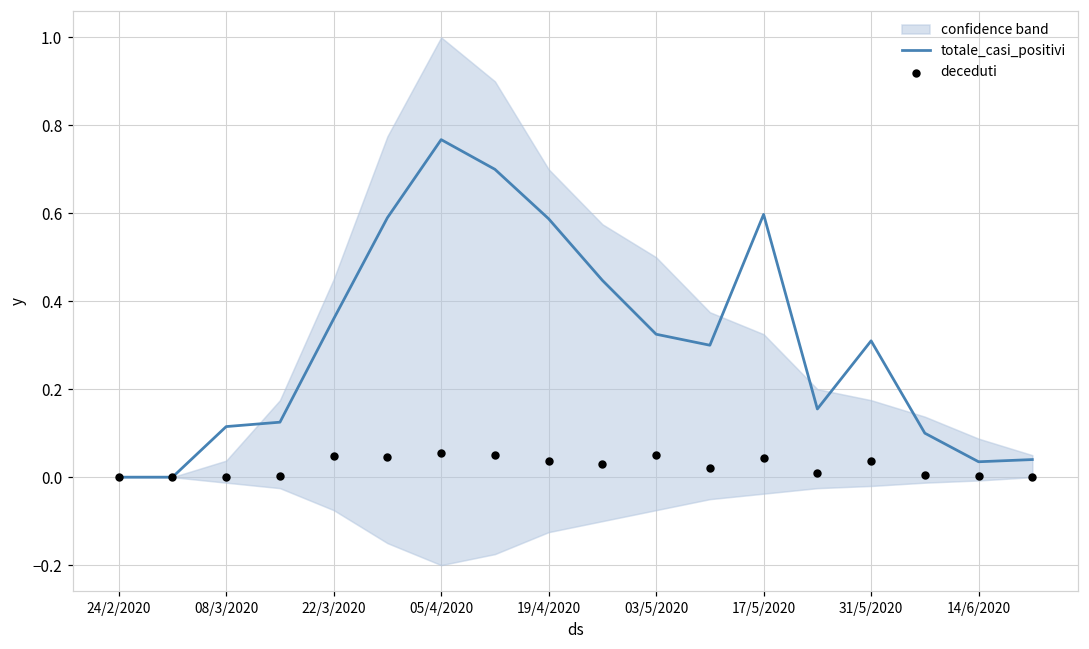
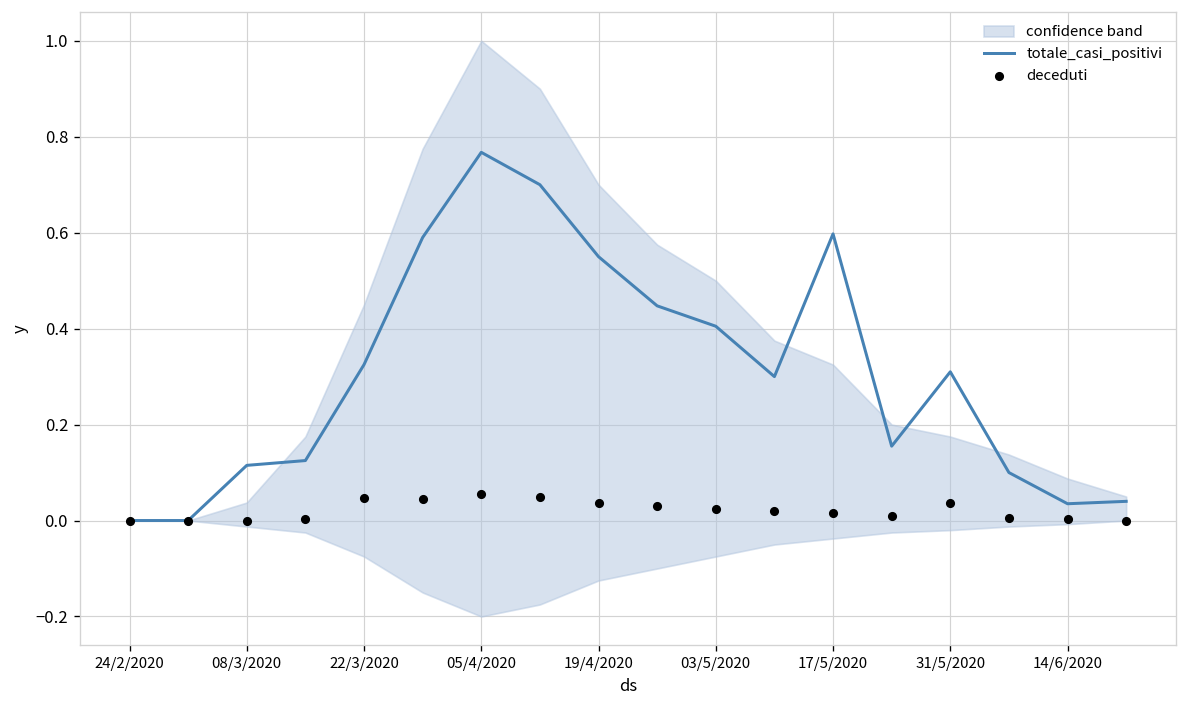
  {
    "totale_casi_positivi": {
      "08/3/2020": 0.12,
-     "22/3/2020": 0.36,
+     "22/3/2020": 0.33,
      "05/4/2020": 0.77,
-     "19/4/2020": 0.59,
-     "03/5/2020": 0.33,
+     "19/4/2020": 0.55,
+     "03/5/2020": 0.41,
      "17/5/2020": 0.60,
      "31/5/2020": 0.31,
      "14/6/2020": 0.04
    },
    "deceduti": {
-     "03/5/2020": 0.05,
-     "17/5/2020": 0.04
+     "03/5/2020": 0.03,
+     "17/5/2020": 0.02
    }
  }
